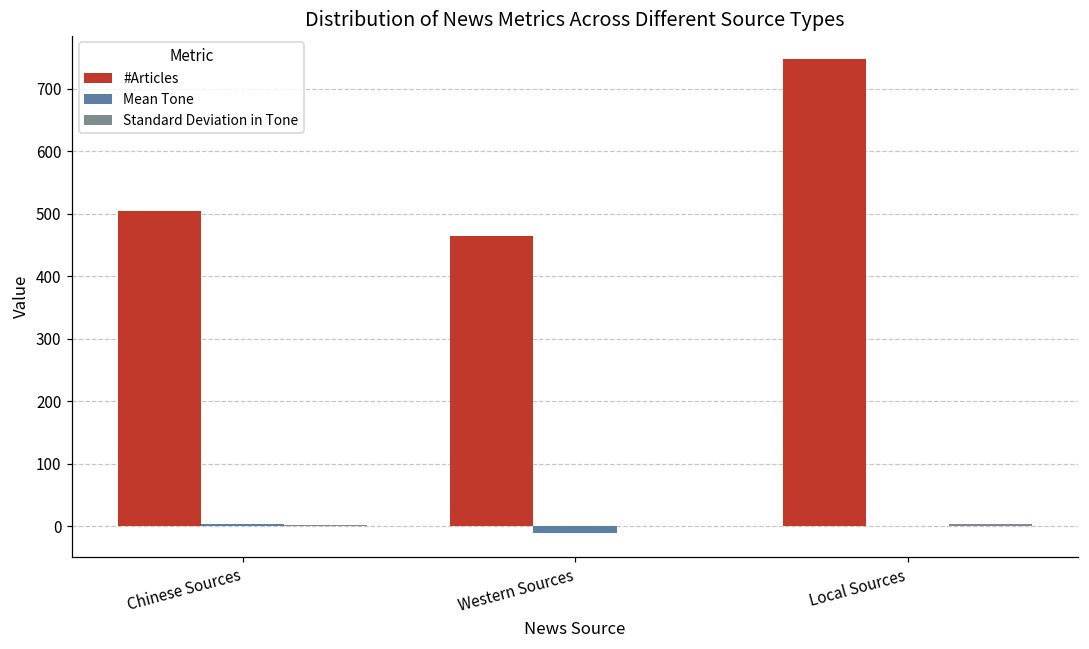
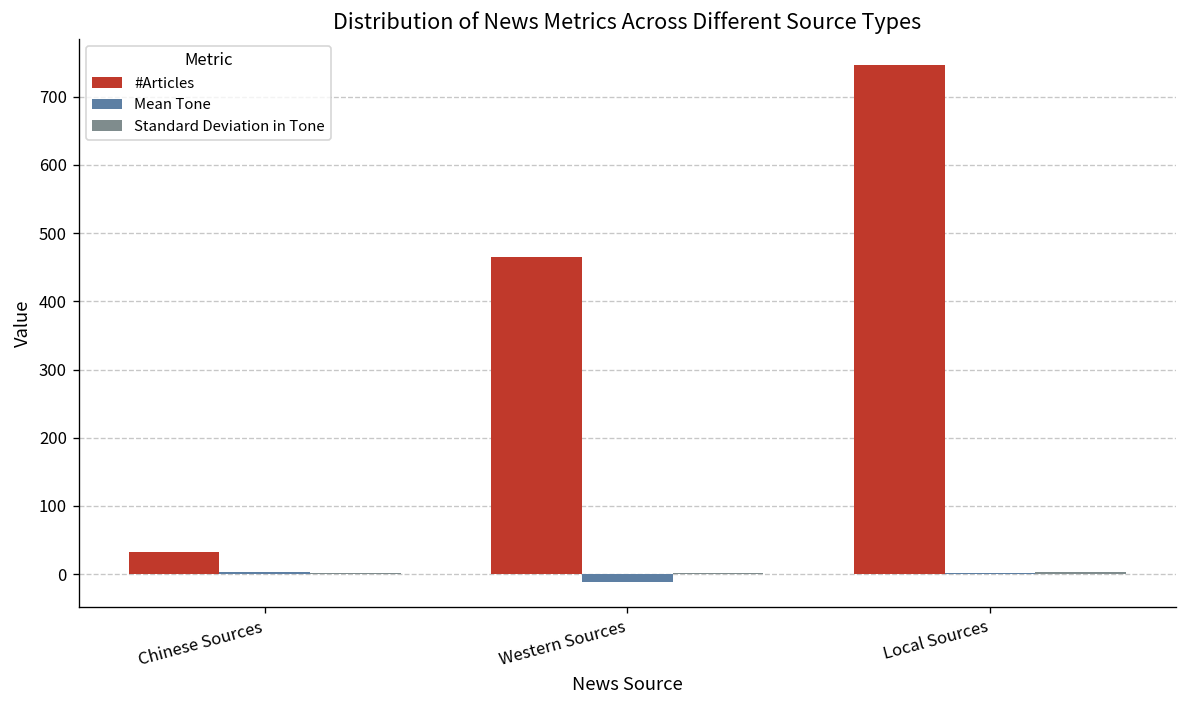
  {
    "#Articles": {
-     "Chinese Sources": 500,
+     "Chinese Sources": 30,
      "Western Sources": 470,
      "Local Sources": 750
    }
  }
